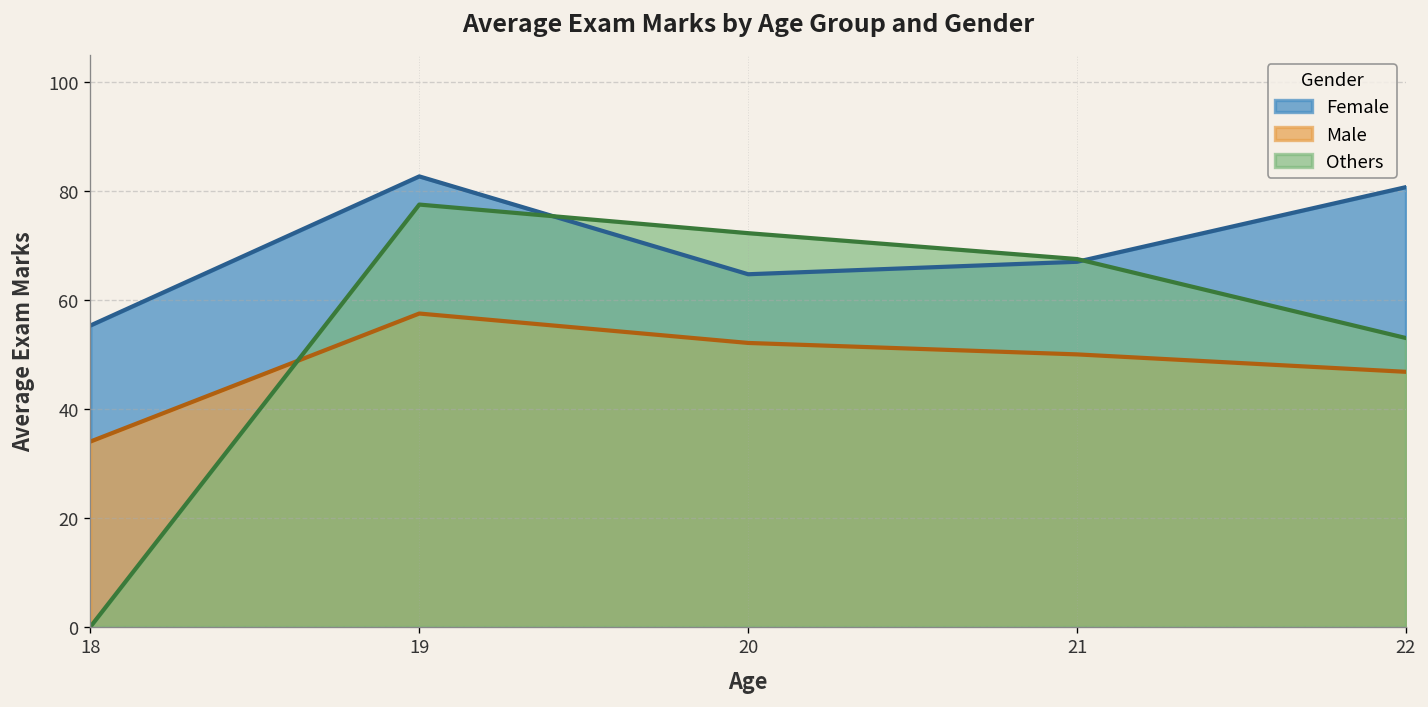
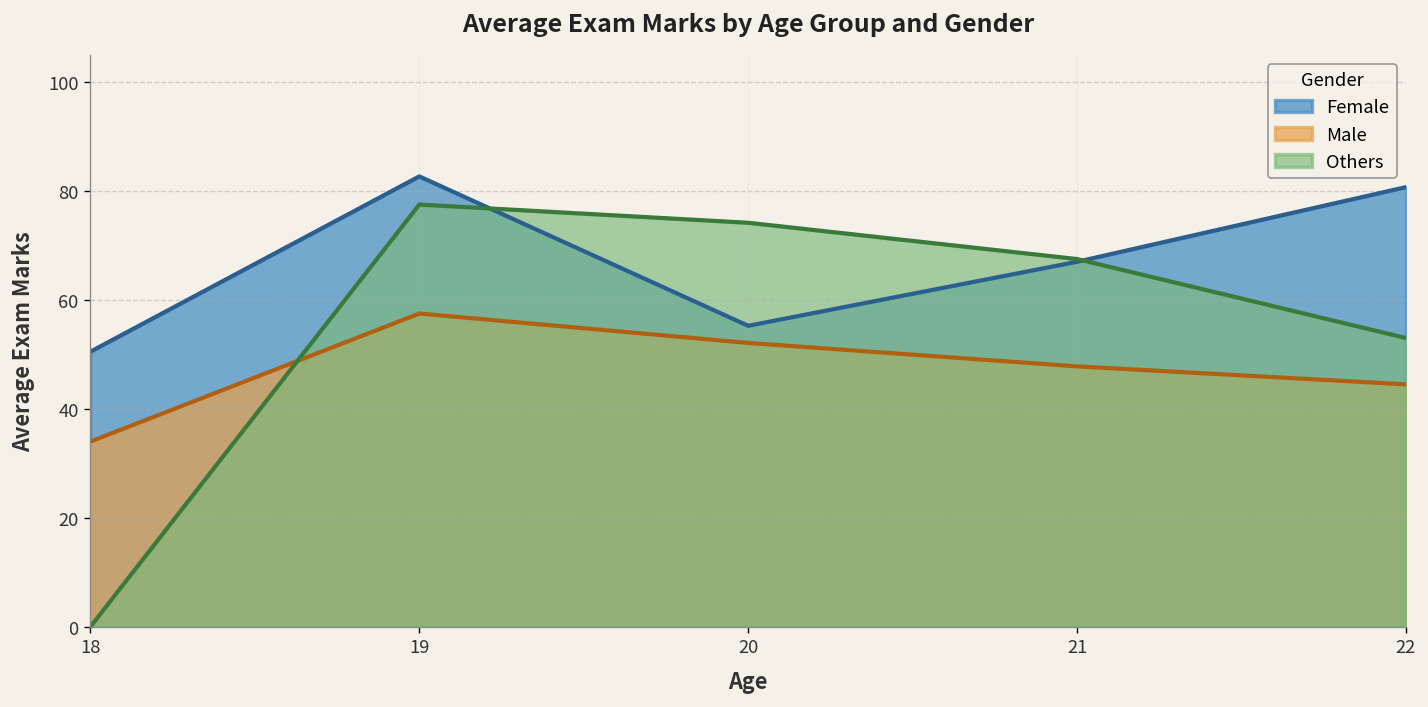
  {
    "Female": {
-     "18": 55,
+     "18": 51,
      "19": 83,
-     "20": 65,
+     "20": 55,
      "22": 81
    },
    "Male": {
      "18": 34,
      "19": 58,
      "20": 52,
-     "21": 50,
-     "22": 47
+     "21": 48,
+     "22": 45
    },
    "Others": {
      "18": 0,
      "19": 78,
-     "20": 72,
+     "20": 74,
      "22": 53
    }
  }
